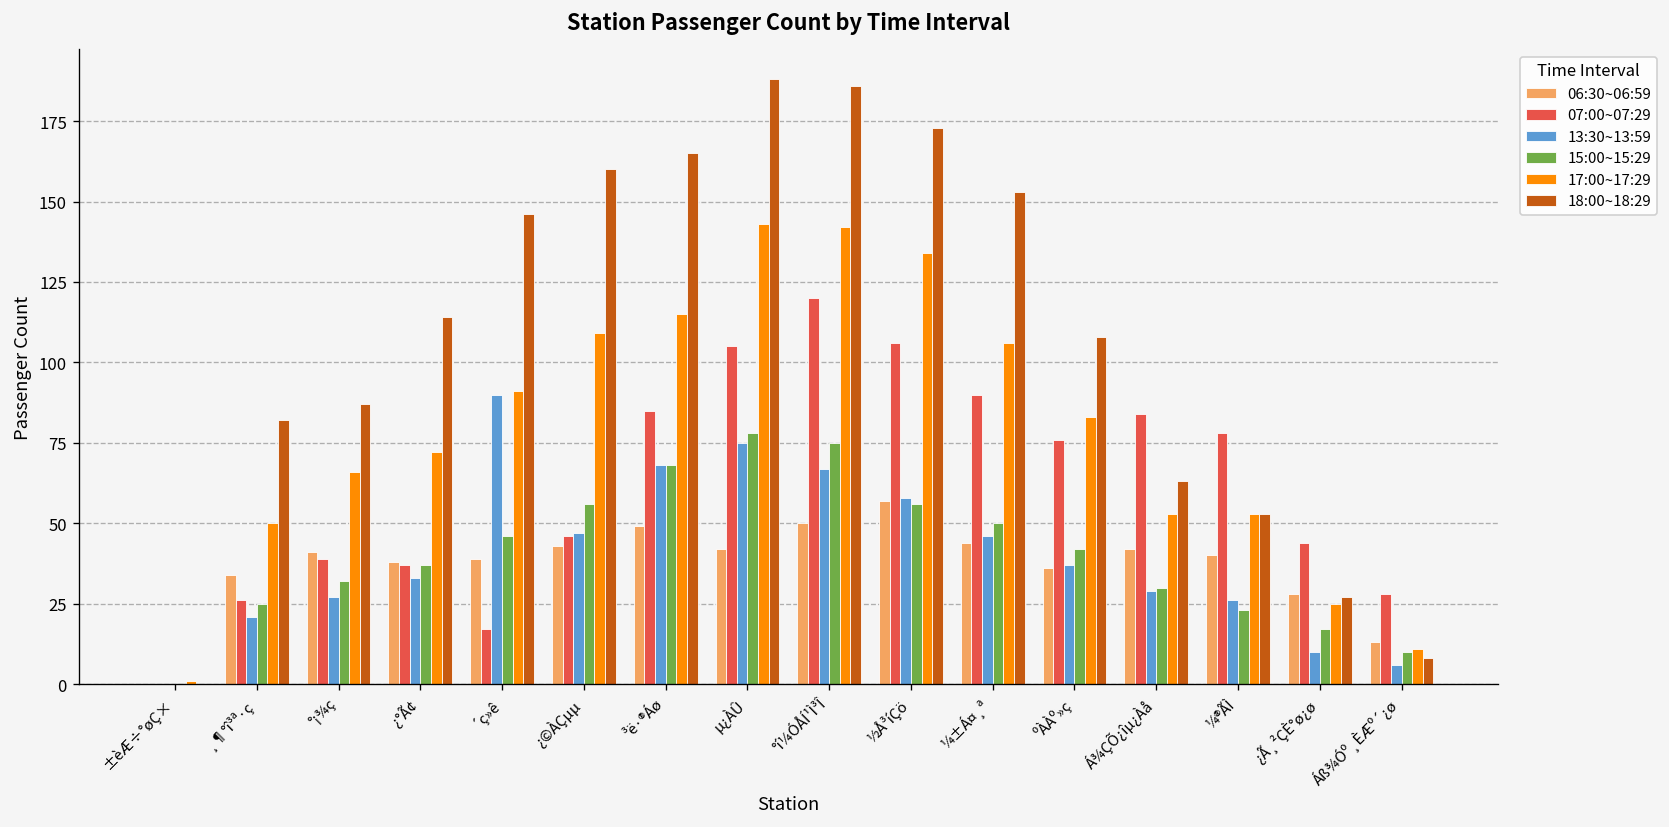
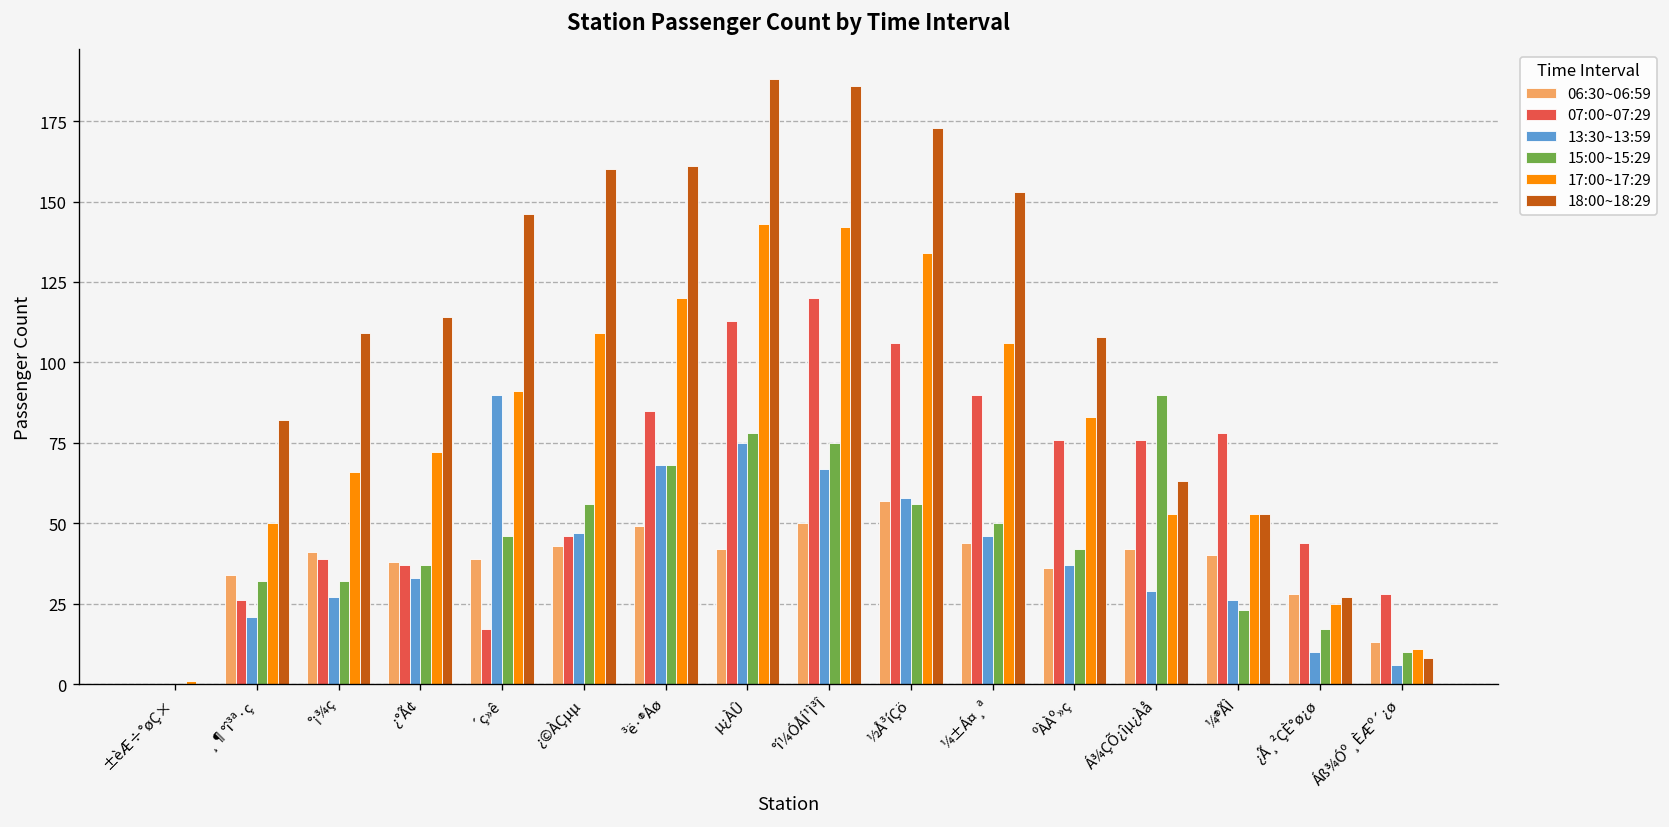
  {
    "06:30~06:59": {
      "±èÆ÷°øÇ×": 0,
      "¸¶°î³ª·ç": 34,
      "°¡¾ç": 41,
      "¿°Ã¢": 38,
      "´ç»ê": 39,
      "¿©ÀÇµµ": 43,
      "³ë·®Áø": 49,
      "µ¿ÀÛ": 42,
      "°í¼ÓÅÍ¹Ì³Î": 50,
      "½Å³íÇö": 57,
      "¼±Á¤¸ª": 44,
      "ºÀÀº»ç": 36,
      "Á¾ÇÕ¿îµ¿Àå": 42,
      "¼®ÃÌ": 40,
      "¿Ã¸²ÇÈ°ø¿ø": 28,
      "Áß¾Óº¸ÈÆº´¿ø": 13
    },
    "07:00~07:29": {
      "±èÆ÷°øÇ×": 0,
      "¸¶°î³ª·ç": 26,
      "°¡¾ç": 39,
      "¿°Ã¢": 37,
      "´ç»ê": 17,
      "¿©ÀÇµµ": 46,
      "³ë·®Áø": 85,
-     "µ¿ÀÛ": 105,
+     "µ¿ÀÛ": 113,
      "°í¼ÓÅÍ¹Ì³Î": 120,
      "½Å³íÇö": 106,
      "¼±Á¤¸ª": 90,
      "ºÀÀº»ç": 76,
-     "Á¾ÇÕ¿îµ¿Àå": 84,
+     "Á¾ÇÕ¿îµ¿Àå": 76,
      "¼®ÃÌ": 78,
      "¿Ã¸²ÇÈ°ø¿ø": 44,
      "Áß¾Óº¸ÈÆº´¿ø": 28
    },
    "13:30~13:59": {
      "±èÆ÷°øÇ×": 0,
      "¸¶°î³ª·ç": 21,
      "°¡¾ç": 27,
      "¿°Ã¢": 33,
      "´ç»ê": 90,
      "¿©ÀÇµµ": 47,
      "³ë·®Áø": 68,
      "µ¿ÀÛ": 75,
      "°í¼ÓÅÍ¹Ì³Î": 67,
      "½Å³íÇö": 58,
      "¼±Á¤¸ª": 46,
      "ºÀÀº»ç": 37,
      "Á¾ÇÕ¿îµ¿Àå": 29,
      "¼®ÃÌ": 26,
      "¿Ã¸²ÇÈ°ø¿ø": 10,
      "Áß¾Óº¸ÈÆº´¿ø": 6
    },
    "15:00~15:29": {
      "±èÆ÷°øÇ×": 0,
-     "¸¶°î³ª·ç": 25,
+     "¸¶°î³ª·ç": 32,
      "°¡¾ç": 32,
      "¿°Ã¢": 37,
      "´ç»ê": 46,
      "¿©ÀÇµµ": 56,
      "³ë·®Áø": 68,
      "µ¿ÀÛ": 78,
      "°í¼ÓÅÍ¹Ì³Î": 75,
      "½Å³íÇö": 56,
      "¼±Á¤¸ª": 50,
      "ºÀÀº»ç": 42,
-     "Á¾ÇÕ¿îµ¿Àå": 30,
+     "Á¾ÇÕ¿îµ¿Àå": 90,
      "¼®ÃÌ": 23,
      "¿Ã¸²ÇÈ°ø¿ø": 17,
      "Áß¾Óº¸ÈÆº´¿ø": 10
    },
    "17:00~17:29": {
      "±èÆ÷°øÇ×": 1,
      "¸¶°î³ª·ç": 50,
      "°¡¾ç": 66,
      "¿°Ã¢": 72,
      "´ç»ê": 91,
      "¿©ÀÇµµ": 109,
-     "³ë·®Áø": 115,
+     "³ë·®Áø": 120,
      "µ¿ÀÛ": 143,
      "°í¼ÓÅÍ¹Ì³Î": 142,
      "½Å³íÇö": 134,
      "¼±Á¤¸ª": 106,
      "ºÀÀº»ç": 83,
      "Á¾ÇÕ¿îµ¿Àå": 53,
      "¼®ÃÌ": 53,
      "¿Ã¸²ÇÈ°ø¿ø": 25,
      "Áß¾Óº¸ÈÆº´¿ø": 11
    },
    "18:00~18:29": {
      "±èÆ÷°øÇ×": 0,
      "¸¶°î³ª·ç": 82,
-     "°¡¾ç": 87,
+     "°¡¾ç": 109,
      "¿°Ã¢": 114,
      "´ç»ê": 146,
      "¿©ÀÇµµ": 160,
-     "³ë·®Áø": 165,
+     "³ë·®Áø": 161,
      "µ¿ÀÛ": 188,
      "°í¼ÓÅÍ¹Ì³Î": 186,
      "½Å³íÇö": 173,
      "¼±Á¤¸ª": 153,
      "ºÀÀº»ç": 108,
      "Á¾ÇÕ¿îµ¿Àå": 63,
      "¼®ÃÌ": 53,
      "¿Ã¸²ÇÈ°ø¿ø": 27,
      "Áß¾Óº¸ÈÆº´¿ø": 8
    }
  }
